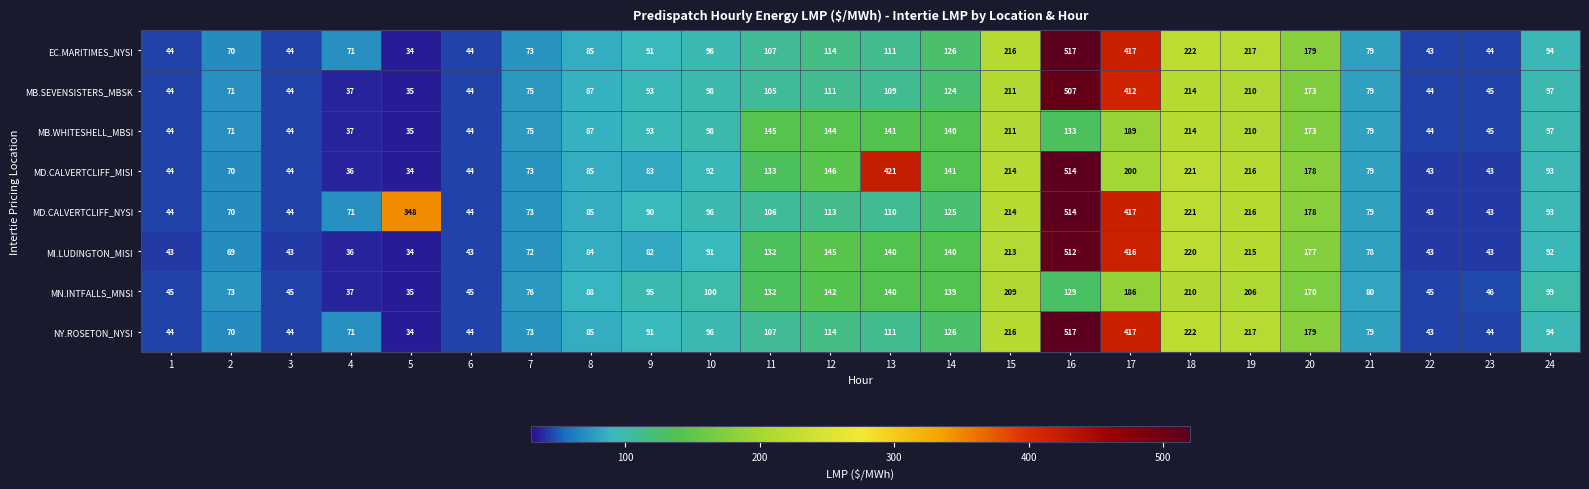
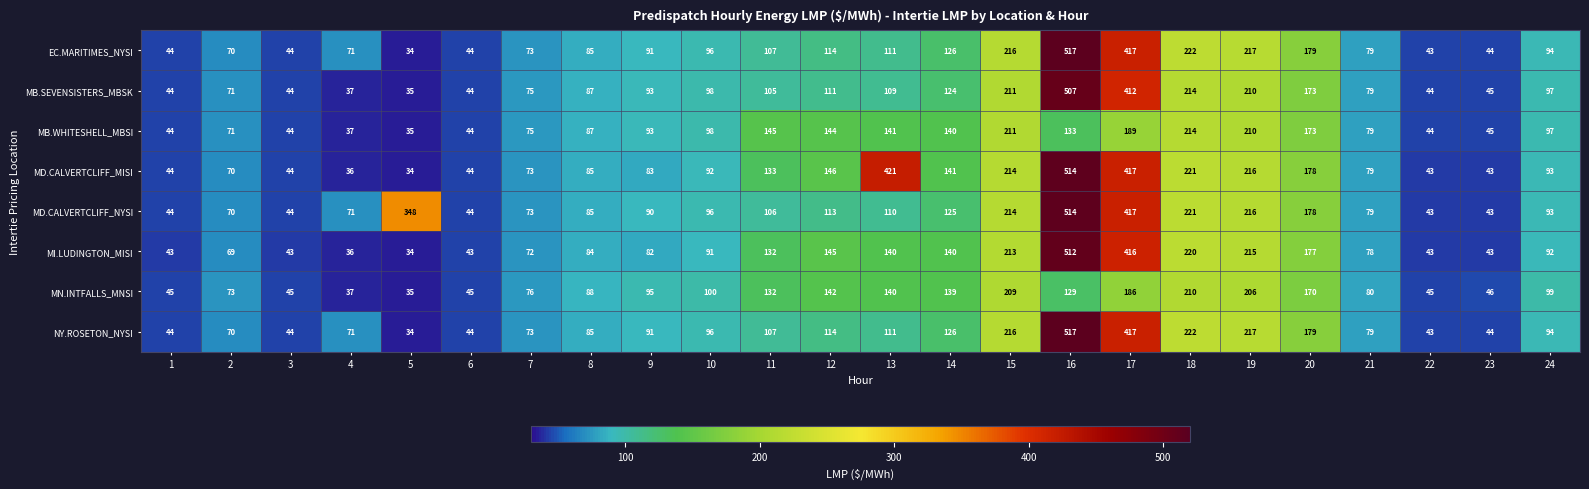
  {
    "EC.MARITIMES_NYSI": {
      "1": 44,
      "2": 70,
      "3": 44,
      "4": 71,
      "5": 34,
      "6": 44,
      "7": 73,
      "8": 85,
      "9": 91,
      "10": 96,
      "11": 107,
      "12": 114,
      "13": 111,
      "14": 126,
      "15": 216,
      "16": 517,
      "17": 417,
      "18": 222,
      "19": 217,
      "20": 179,
      "21": 79,
      "22": 43,
      "23": 44,
      "24": 94
    },
    "MB.SEVENSISTERS_MBSK": {
      "1": 44,
      "2": 71,
      "3": 44,
      "4": 37,
      "5": 35,
      "6": 44,
      "7": 75,
      "8": 87,
      "9": 93,
      "10": 98,
      "11": 105,
      "12": 111,
      "13": 109,
      "14": 124,
      "15": 211,
      "16": 507,
      "17": 412,
      "18": 214,
      "19": 210,
      "20": 173,
      "21": 79,
      "22": 44,
      "23": 45,
      "24": 97
    },
    "MB.WHITESHELL_MBSI": {
      "1": 44,
      "2": 71,
      "3": 44,
      "4": 37,
      "5": 35,
      "6": 44,
      "7": 75,
      "8": 87,
      "9": 93,
      "10": 98,
      "11": 145,
      "12": 144,
      "13": 141,
      "14": 140,
      "15": 211,
      "16": 133,
      "17": 189,
      "18": 214,
      "19": 210,
      "20": 173,
      "21": 79,
      "22": 44,
      "23": 45,
      "24": 97
    },
    "MD.CALVERTCLIFF_MISI": {
      "1": 44,
      "2": 70,
      "3": 44,
      "4": 36,
      "5": 34,
      "6": 44,
      "7": 73,
      "8": 85,
      "9": 83,
      "10": 92,
      "11": 133,
      "12": 146,
      "13": 421,
      "14": 141,
      "15": 214,
      "16": 514,
-     "17": 200,
+     "17": 417,
      "18": 221,
      "19": 216,
      "20": 178,
      "21": 79,
      "22": 43,
      "23": 43,
      "24": 93
    },
    "MD.CALVERTCLIFF_NYSI": {
      "1": 44,
      "2": 70,
      "3": 44,
      "4": 71,
      "5": 348,
      "6": 44,
      "7": 73,
      "8": 85,
      "9": 90,
      "10": 96,
      "11": 106,
      "12": 113,
      "13": 110,
      "14": 125,
      "15": 214,
      "16": 514,
      "17": 417,
      "18": 221,
      "19": 216,
      "20": 178,
      "21": 79,
      "22": 43,
      "23": 43,
      "24": 93
    },
    "MI.LUDINGTON_MISI": {
      "1": 43,
      "2": 69,
      "3": 43,
      "4": 36,
      "5": 34,
      "6": 43,
      "7": 72,
      "8": 84,
      "9": 82,
      "10": 91,
      "11": 132,
      "12": 145,
      "13": 140,
      "14": 140,
      "15": 213,
      "16": 512,
      "17": 416,
      "18": 220,
      "19": 215,
      "20": 177,
      "21": 78,
      "22": 43,
      "23": 43,
      "24": 92
    },
    "MN.INTFALLS_MNSI": {
      "1": 45,
      "2": 73,
      "3": 45,
      "4": 37,
      "5": 35,
      "6": 45,
      "7": 76,
      "8": 88,
      "9": 95,
      "10": 100,
      "11": 132,
      "12": 142,
      "13": 140,
      "14": 139,
      "15": 209,
      "16": 129,
      "17": 186,
      "18": 210,
      "19": 206,
      "20": 170,
      "21": 80,
      "22": 45,
      "23": 46,
      "24": 99
    },
    "NY.ROSETON_NYSI": {
      "1": 44,
      "2": 70,
      "3": 44,
      "4": 71,
      "5": 34,
      "6": 44,
      "7": 73,
      "8": 85,
      "9": 91,
      "10": 96,
      "11": 107,
      "12": 114,
      "13": 111,
      "14": 126,
      "15": 216,
      "16": 517,
      "17": 417,
      "18": 222,
      "19": 217,
      "20": 179,
      "21": 79,
      "22": 43,
      "23": 44,
      "24": 94
    }
  }
